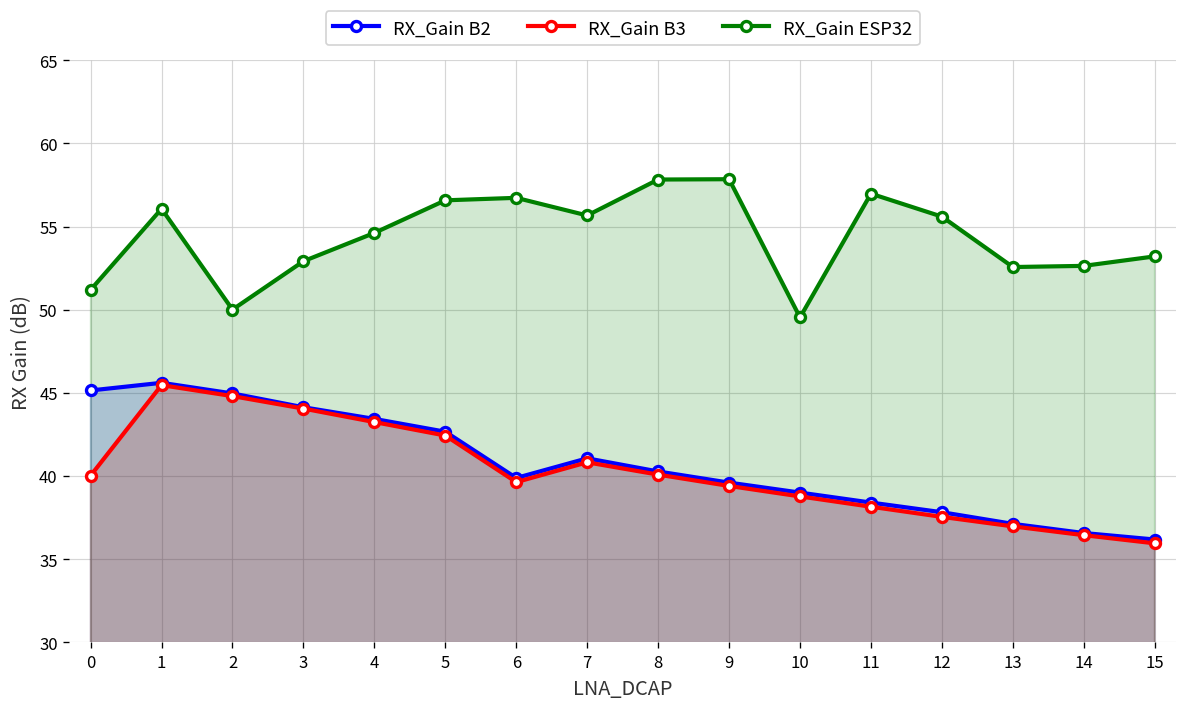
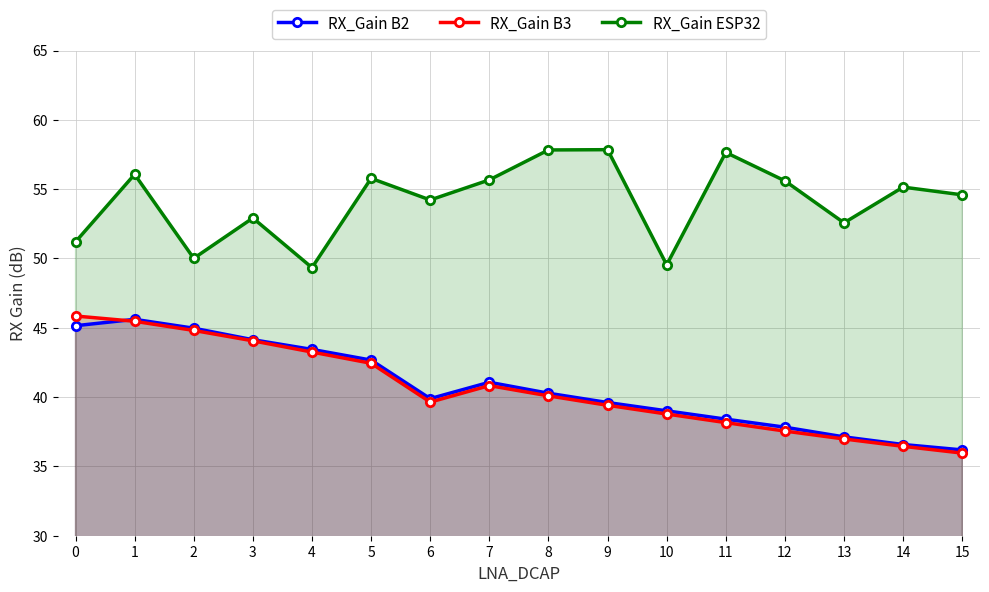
  {
    "RX_Gain B2": {
      "0": 45.2,
      "4": 43.4,
      "5": 42.7,
      "6": 39.9,
      "7": 41.1,
      "8": 40.3,
      "9": 39.6,
      "10": 39.0,
      "11": 38.4,
      "12": 37.8,
      "15": 36.2
    },
    "RX_Gain B3": {
-     "0": 40.0,
+     "0": 45.9,
      "4": 43.3,
      "5": 42.4,
      "6": 39.6,
      "7": 40.8,
      "8": 40.1,
      "9": 39.4,
      "10": 38.8,
      "11": 38.2,
      "12": 37.6,
      "15": 36.0
    },
    "RX_Gain ESP32": {
      "0": 51.2,
      "1": 56.1,
      "2": 50.0,
      "3": 52.9,
-     "4": 54.6,
-     "5": 56.6,
-     "6": 56.7,
+     "4": 49.3,
+     "5": 55.8,
+     "6": 54.2,
      "7": 55.7,
      "8": 57.8,
      "9": 57.9,
      "10": 49.5,
-     "11": 57.0,
+     "11": 57.7,
      "12": 55.6,
      "13": 52.6,
-     "14": 52.6,
-     "15": 53.2
+     "14": 55.2,
+     "15": 54.6
    }
  }
